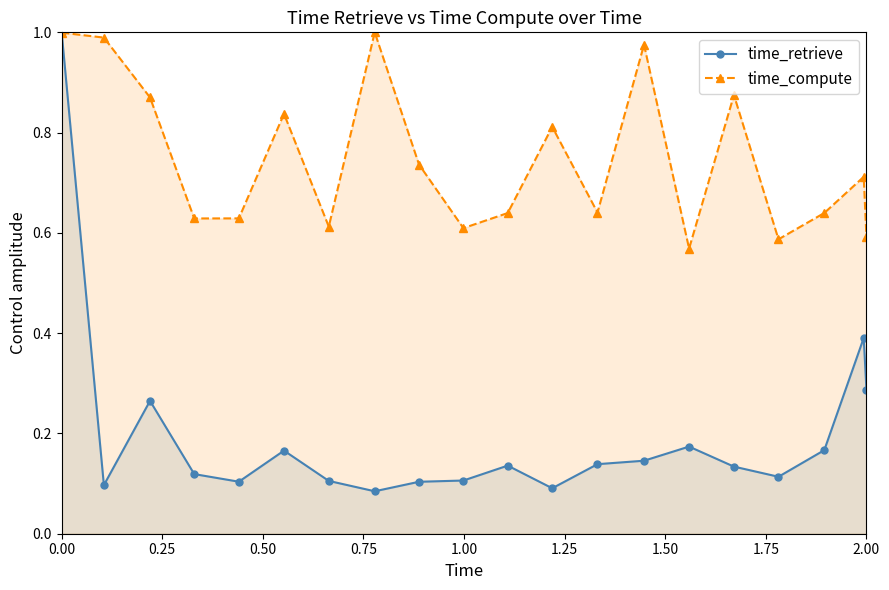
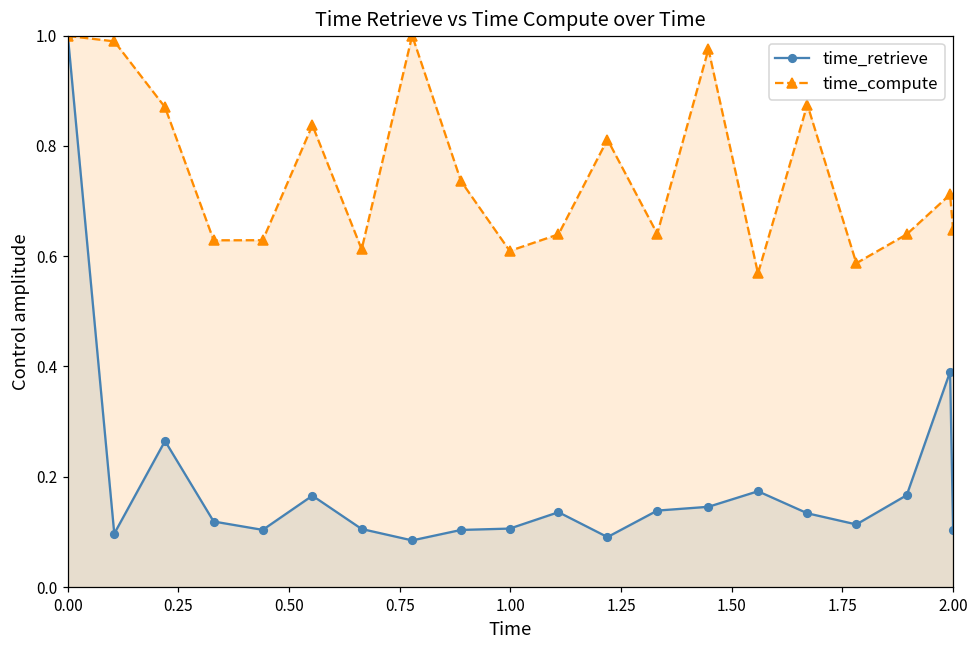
  {
    "time_retrieve": {
-     "2.00": 0.29
+     "2.00": 0.10
    },
    "time_compute": {
-     "2.00": 0.59
+     "2.00": 0.65
    }
  }
